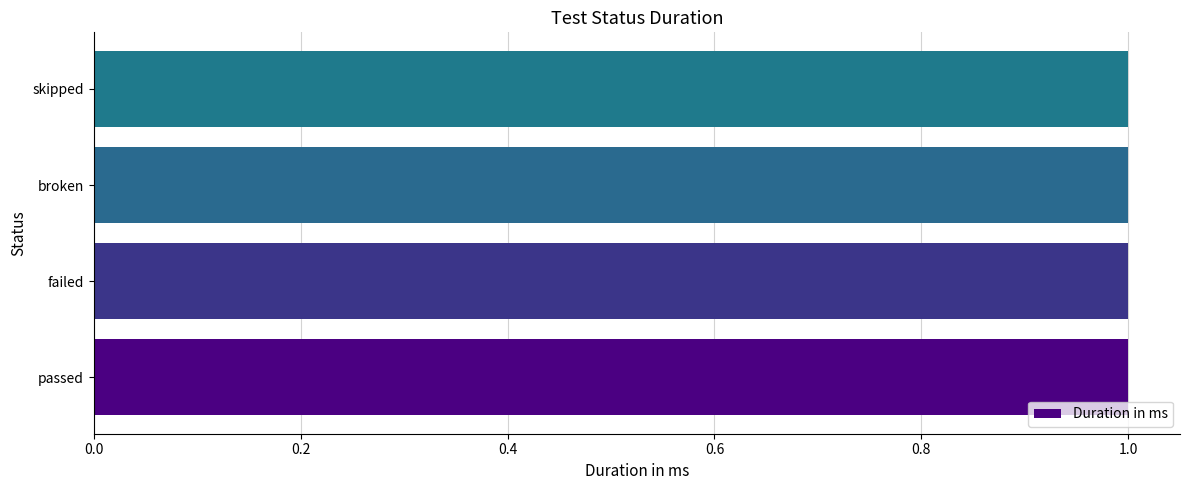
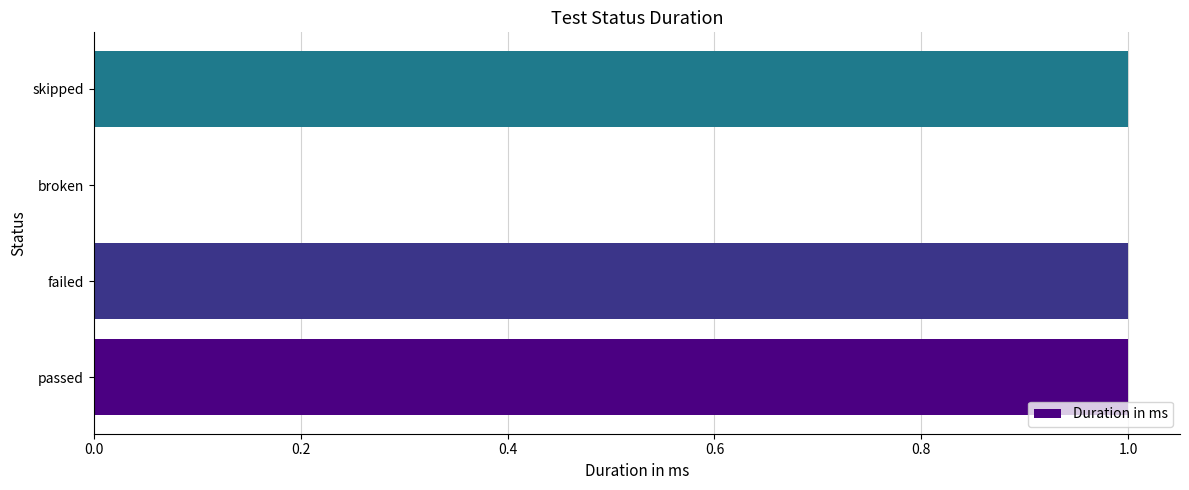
  {
    "skipped": 1,
-   "broken": 1,
+   "broken": 0,
    "failed": 1,
    "passed": 1
  }
